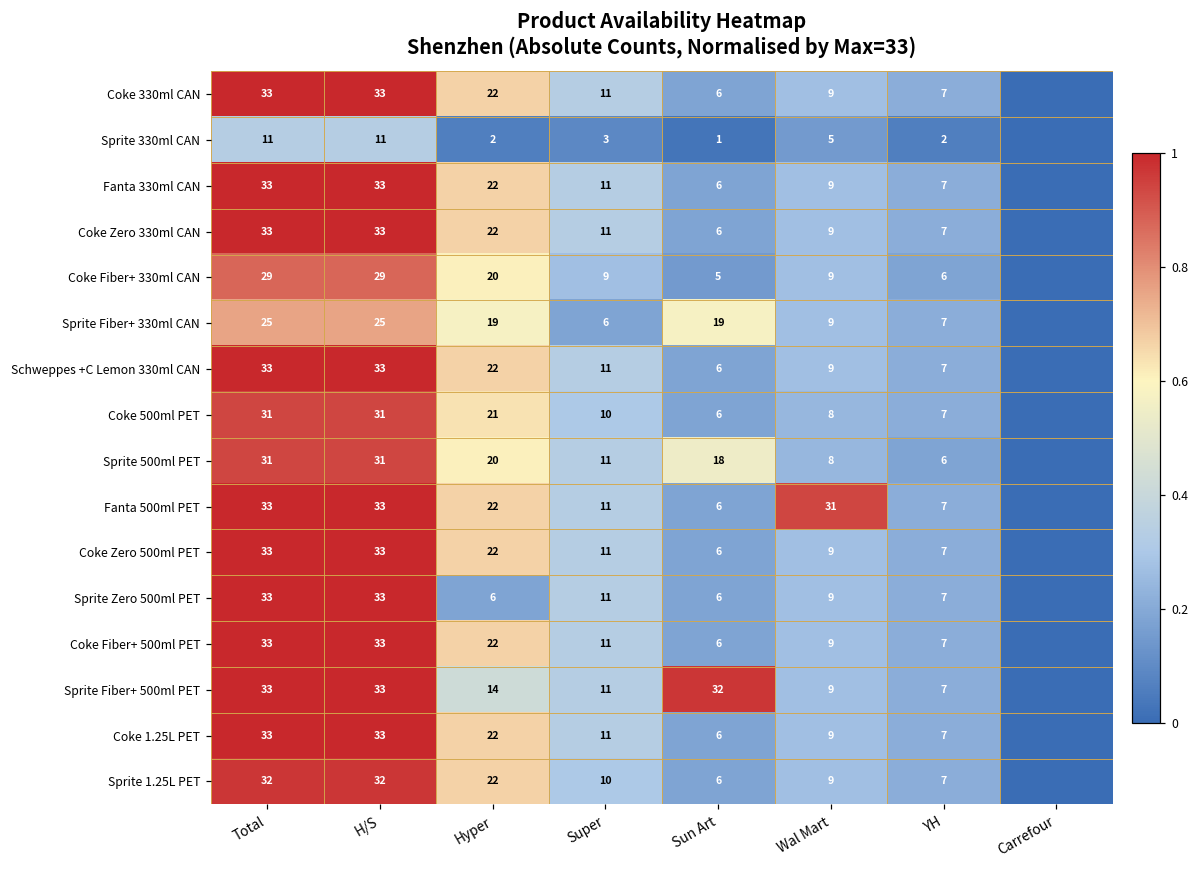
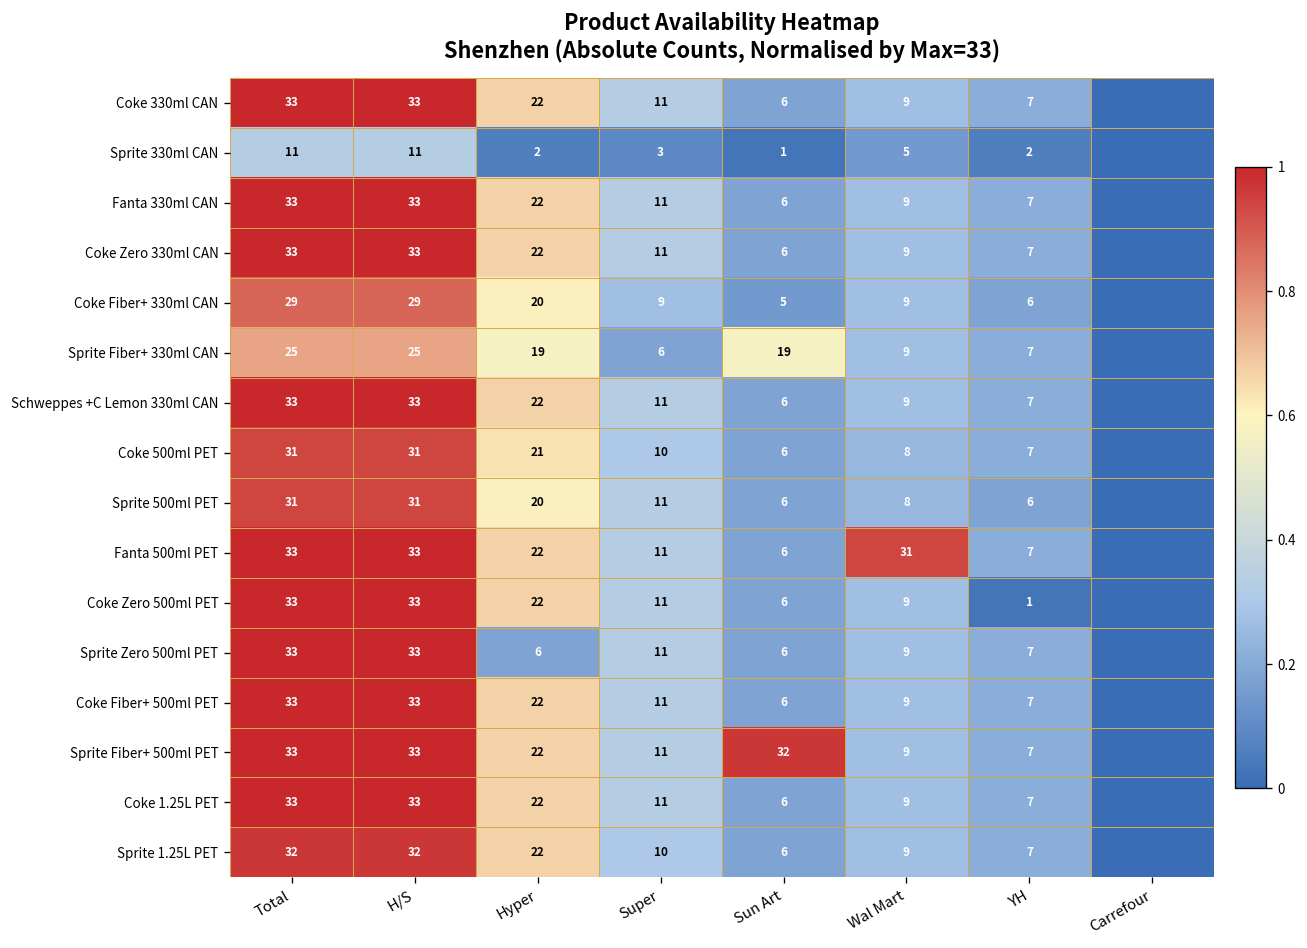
  {
    "Coke 330ml CAN": {
      "Total": 33,
      "H/S": 33,
      "Hyper": 22,
      "Super": 11,
      "Sun Art": 6,
      "Wal Mart": 9,
      "YH": 7
    },
    "Sprite 330ml CAN": {
      "Total": 11,
      "H/S": 11,
      "Hyper": 2,
      "Super": 3,
      "Sun Art": 1,
      "Wal Mart": 5,
      "YH": 2
    },
    "Fanta 330ml CAN": {
      "Total": 33,
      "H/S": 33,
      "Hyper": 22,
      "Super": 11,
      "Sun Art": 6,
      "Wal Mart": 9,
      "YH": 7
    },
    "Coke Zero 330ml CAN": {
      "Total": 33,
      "H/S": 33,
      "Hyper": 22,
      "Super": 11,
      "Sun Art": 6,
      "Wal Mart": 9,
      "YH": 7
    },
    "Coke Fiber+ 330ml CAN": {
      "Total": 29,
      "H/S": 29,
      "Hyper": 20,
      "Super": 9,
      "Sun Art": 5,
      "Wal Mart": 9,
      "YH": 6
    },
    "Sprite Fiber+ 330ml CAN": {
      "Total": 25,
      "H/S": 25,
      "Hyper": 19,
      "Super": 6,
      "Sun Art": 19,
      "Wal Mart": 9,
      "YH": 7
    },
    "Schweppes +C Lemon 330ml CAN": {
      "Total": 33,
      "H/S": 33,
      "Hyper": 22,
      "Super": 11,
      "Sun Art": 6,
      "Wal Mart": 9,
      "YH": 7
    },
    "Coke 500ml PET": {
      "Total": 31,
      "H/S": 31,
      "Hyper": 21,
      "Super": 10,
      "Sun Art": 6,
      "Wal Mart": 8,
      "YH": 7
    },
    "Sprite 500ml PET": {
      "Total": 31,
      "H/S": 31,
      "Hyper": 20,
      "Super": 11,
-     "Sun Art": 18,
+     "Sun Art": 6,
      "Wal Mart": 8,
      "YH": 6
    },
    "Fanta 500ml PET": {
      "Total": 33,
      "H/S": 33,
      "Hyper": 22,
      "Super": 11,
      "Sun Art": 6,
      "Wal Mart": 31,
      "YH": 7
    },
    "Coke Zero 500ml PET": {
      "Total": 33,
      "H/S": 33,
      "Hyper": 22,
      "Super": 11,
      "Sun Art": 6,
      "Wal Mart": 9,
-     "YH": 7
+     "YH": 1
    },
    "Sprite Zero 500ml PET": {
      "Total": 33,
      "H/S": 33,
      "Hyper": 6,
      "Super": 11,
      "Sun Art": 6,
      "Wal Mart": 9,
      "YH": 7
    },
    "Coke Fiber+ 500ml PET": {
      "Total": 33,
      "H/S": 33,
      "Hyper": 22,
      "Super": 11,
      "Sun Art": 6,
      "Wal Mart": 9,
      "YH": 7
    },
    "Sprite Fiber+ 500ml PET": {
      "Total": 33,
      "H/S": 33,
-     "Hyper": 14,
+     "Hyper": 22,
      "Super": 11,
      "Sun Art": 32,
      "Wal Mart": 9,
      "YH": 7
    },
    "Coke 1.25L PET": {
      "Total": 33,
      "H/S": 33,
      "Hyper": 22,
      "Super": 11,
      "Sun Art": 6,
      "Wal Mart": 9,
      "YH": 7
    },
    "Sprite 1.25L PET": {
      "Total": 32,
      "H/S": 32,
      "Hyper": 22,
      "Super": 10,
      "Sun Art": 6,
      "Wal Mart": 9,
      "YH": 7
    }
  }
